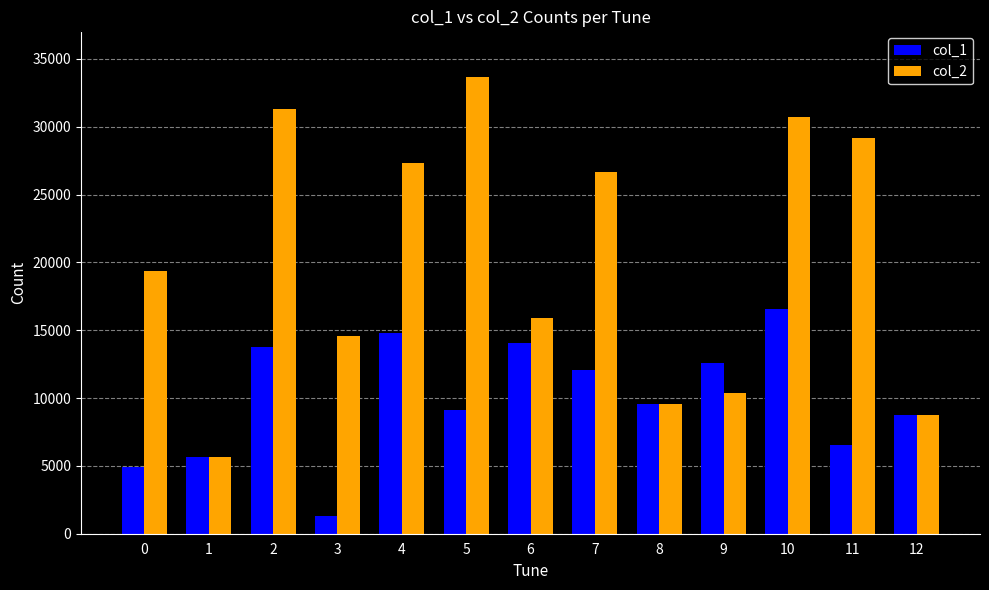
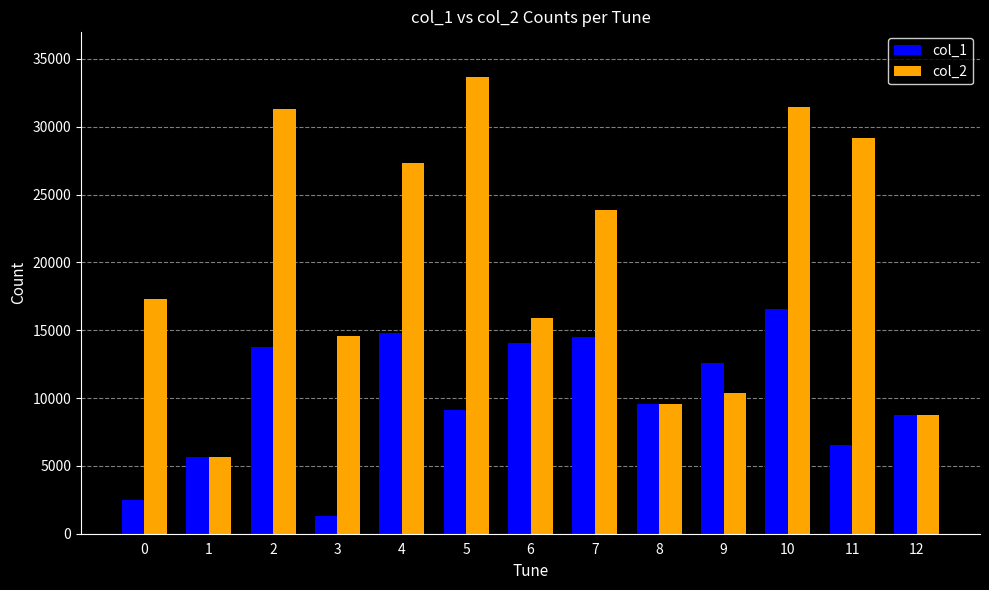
  {
    "col_1": {
-     "0": 4900,
+     "0": 2500,
      "1": 5700,
      "2": 13700,
      "3": 1300,
      "4": 14800,
      "5": 9100,
      "6": 14000,
-     "7": 12000,
+     "7": 14500,
      "8": 9600,
      "9": 12600,
      "10": 16600,
      "11": 6600,
      "12": 8700
    },
    "col_2": {
-     "0": 19400,
+     "0": 17300,
      "1": 5700,
      "2": 31300,
      "3": 14600,
      "4": 27300,
      "5": 33700,
      "6": 15900,
-     "7": 26600,
+     "7": 23800,
      "8": 9600,
      "9": 10400,
-     "10": 30700,
+     "10": 31400,
      "11": 29200,
      "12": 8700
    }
  }
